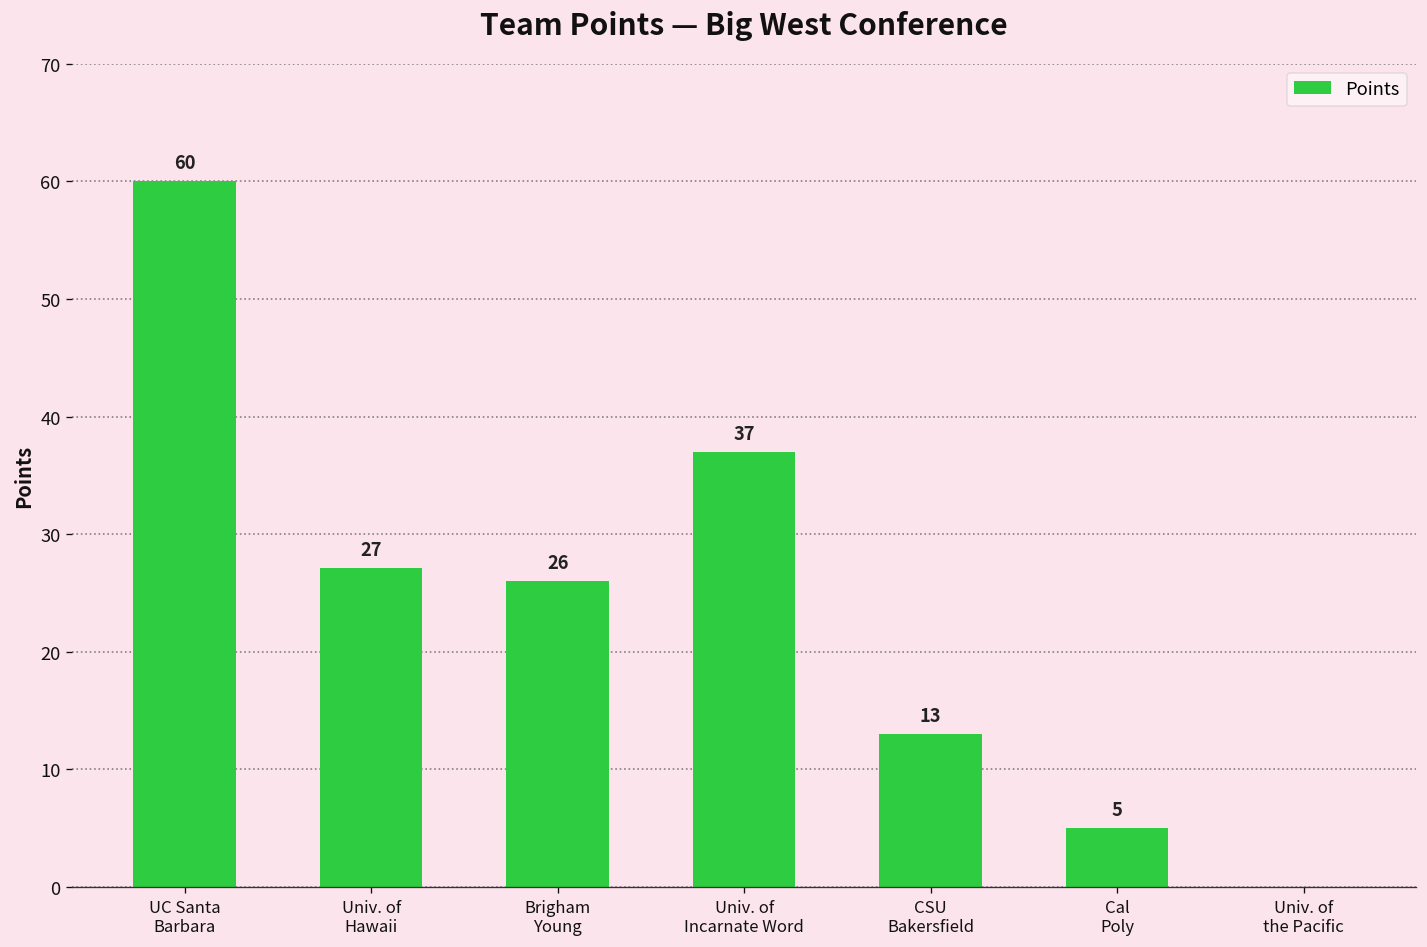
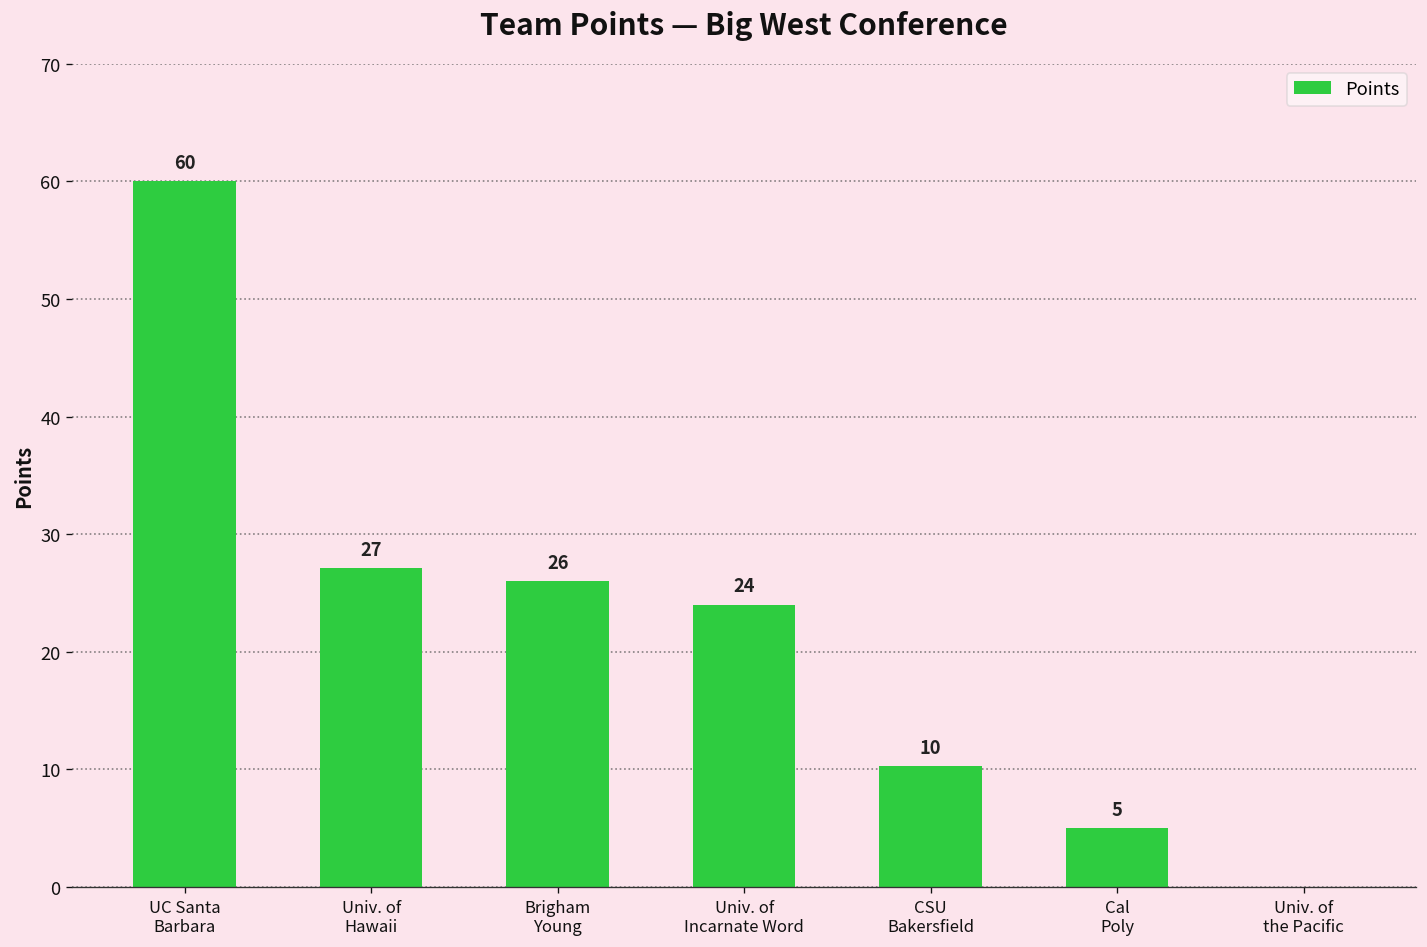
  {
    "UC Santa Barbara": 60,
    "Univ. of Hawaii": 27,
    "Brigham Young": 26,
-   "Univ. of Incarnate Word": 37,
-   "CSU Bakersfield": 13,
+   "Univ. of Incarnate Word": 24,
+   "CSU Bakersfield": 10,
    "Cal Poly": 5
  }
